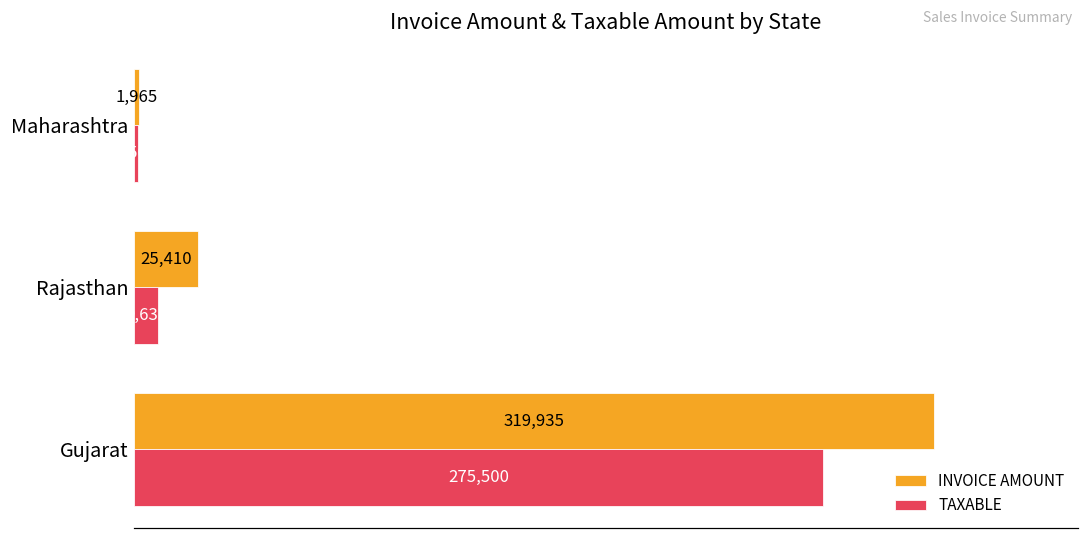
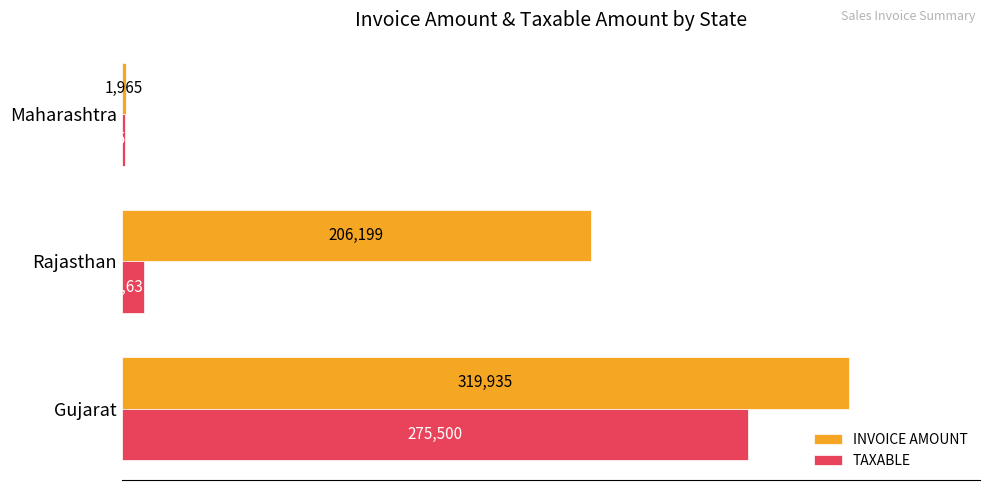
  {
    "INVOICE AMOUNT": {
      "Maharashtra": "1,965",
-     "Rajasthan": "25,410",
+     "Rajasthan": "206,199",
      "Gujarat": "319,935"
    },
    "TAXABLE": {
      "Rajasthan": "9,631",
      "Gujarat": "275,500"
    }
  }
